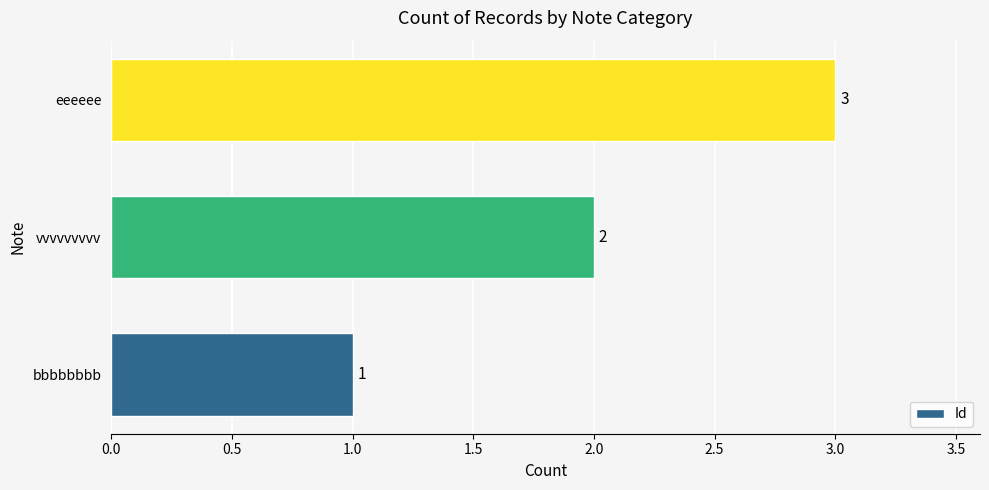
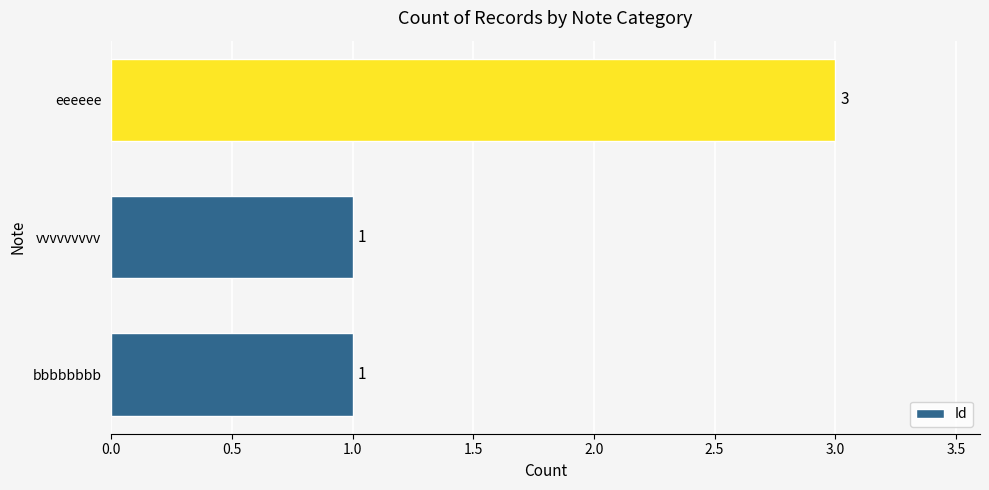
  {
    "eeeeee": 3,
-   "vvvvvvvvv": 2,
+   "vvvvvvvvv": 1,
    "bbbbbbbb": 1
  }
